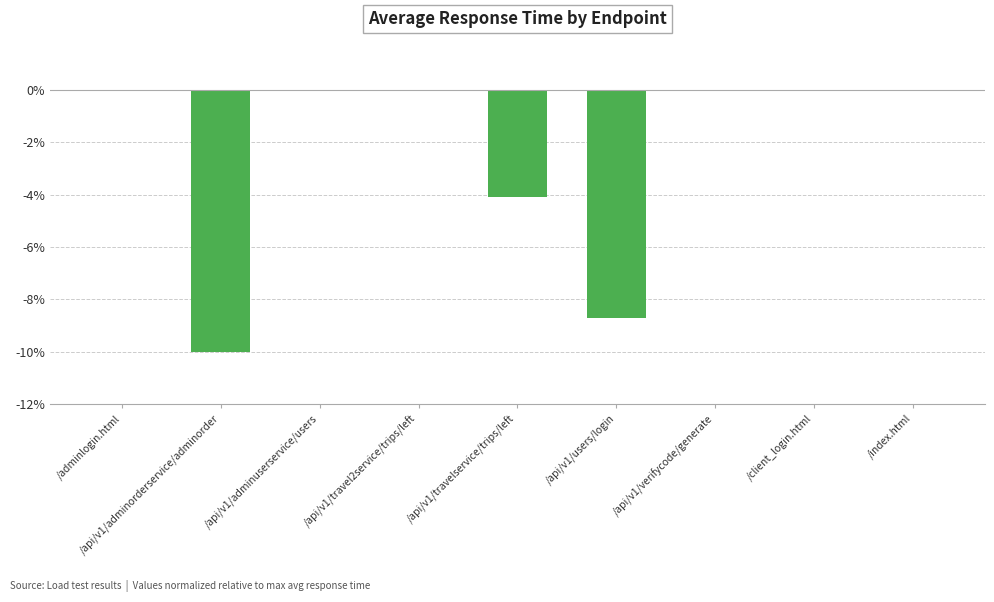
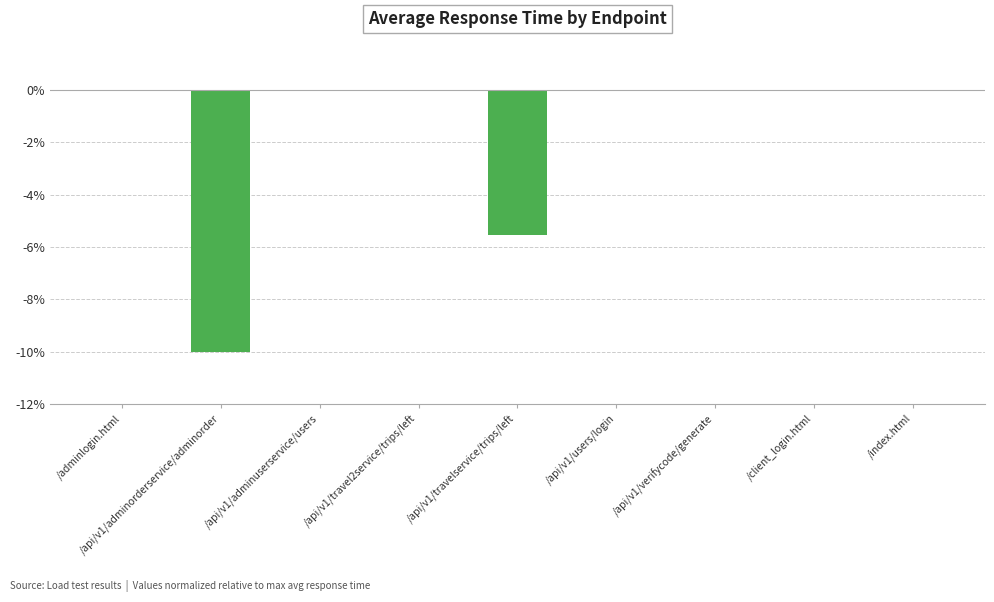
  {
    "/api/v1/adminorderservice/adminorder": "-10.0%",
-   "/api/v1/travelservice/trips/left": "-4.1%",
-   "/api/v1/users/login": "-8.7%"
+   "/api/v1/travelservice/trips/left": "-5.5%",
+   "/api/v1/users/login": "0.0%"
  }
